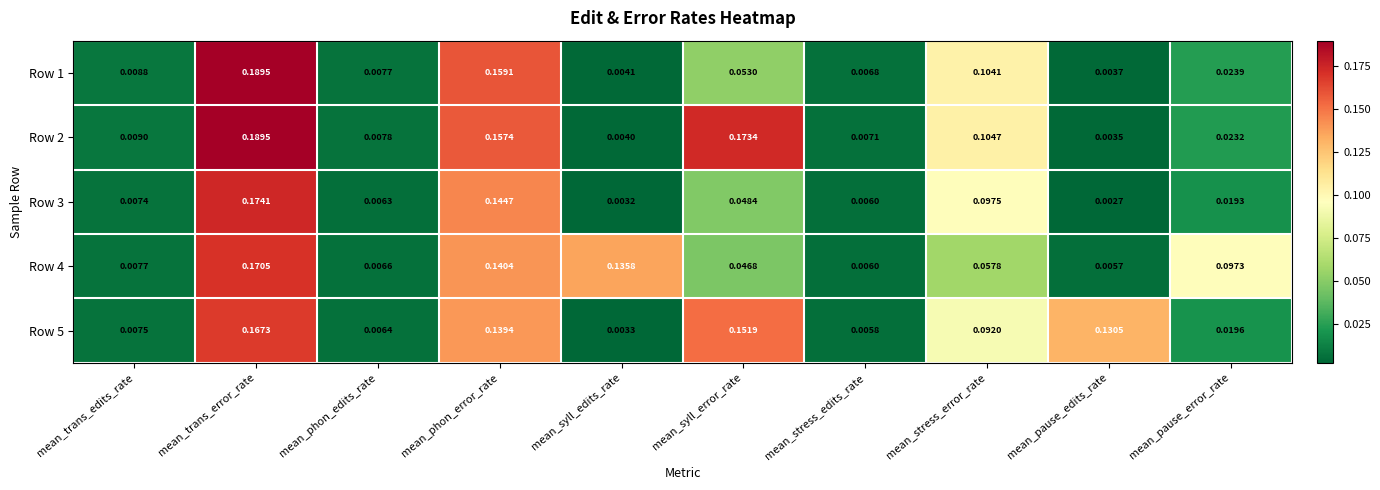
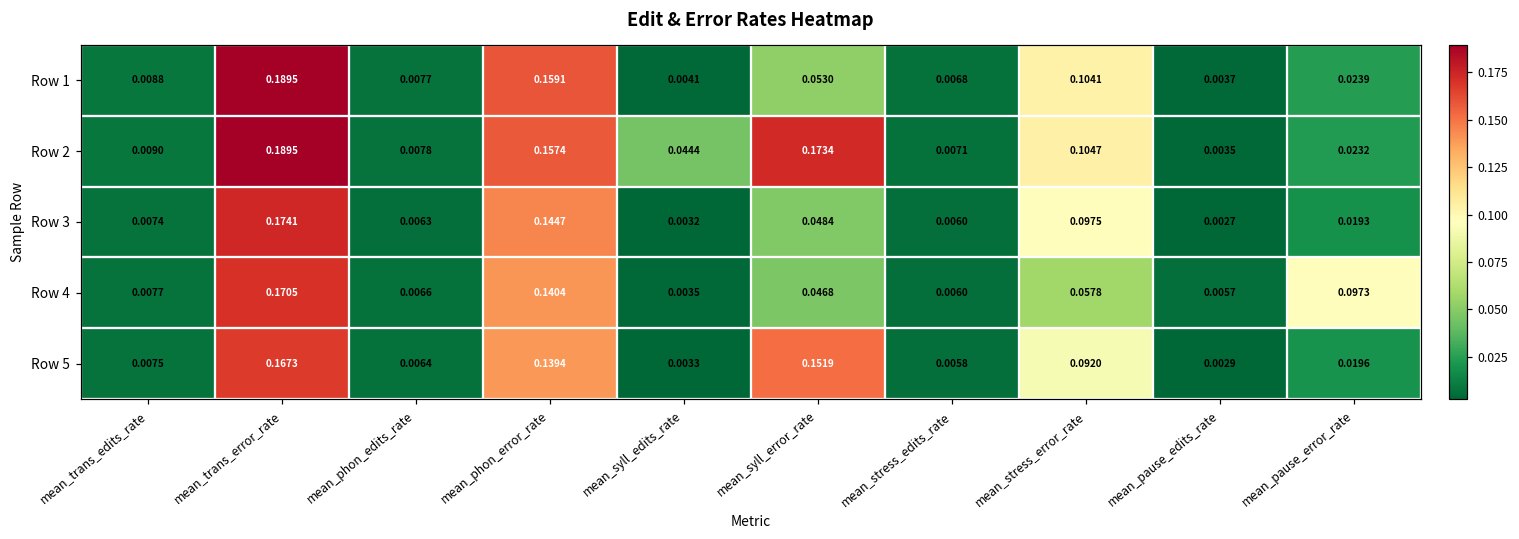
  {
    "Row 1": {
      "mean_trans_edits_rate": 0.0088,
      "mean_trans_error_rate": 0.1895,
      "mean_phon_edits_rate": 0.0077,
      "mean_phon_error_rate": 0.1591,
      "mean_syll_edits_rate": 0.0041,
      "mean_syll_error_rate": 0.0530,
      "mean_stress_edits_rate": 0.0068,
      "mean_stress_error_rate": 0.1041,
      "mean_pause_edits_rate": 0.0037,
      "mean_pause_error_rate": 0.0239
    },
    "Row 2": {
      "mean_trans_edits_rate": 0.0090,
      "mean_trans_error_rate": 0.1895,
      "mean_phon_edits_rate": 0.0078,
      "mean_phon_error_rate": 0.1574,
-     "mean_syll_edits_rate": 0.0040,
+     "mean_syll_edits_rate": 0.0444,
      "mean_syll_error_rate": 0.1734,
      "mean_stress_edits_rate": 0.0071,
      "mean_stress_error_rate": 0.1047,
      "mean_pause_edits_rate": 0.0035,
      "mean_pause_error_rate": 0.0232
    },
    "Row 3": {
      "mean_trans_edits_rate": 0.0074,
      "mean_trans_error_rate": 0.1741,
      "mean_phon_edits_rate": 0.0063,
      "mean_phon_error_rate": 0.1447,
      "mean_syll_edits_rate": 0.0032,
      "mean_syll_error_rate": 0.0484,
      "mean_stress_edits_rate": 0.0060,
      "mean_stress_error_rate": 0.0975,
      "mean_pause_edits_rate": 0.0027,
      "mean_pause_error_rate": 0.0193
    },
    "Row 4": {
      "mean_trans_edits_rate": 0.0077,
      "mean_trans_error_rate": 0.1705,
      "mean_phon_edits_rate": 0.0066,
      "mean_phon_error_rate": 0.1404,
-     "mean_syll_edits_rate": 0.1358,
+     "mean_syll_edits_rate": 0.0035,
      "mean_syll_error_rate": 0.0468,
      "mean_stress_edits_rate": 0.0060,
      "mean_stress_error_rate": 0.0578,
      "mean_pause_edits_rate": 0.0057,
      "mean_pause_error_rate": 0.0973
    },
    "Row 5": {
      "mean_trans_edits_rate": 0.0075,
      "mean_trans_error_rate": 0.1673,
      "mean_phon_edits_rate": 0.0064,
      "mean_phon_error_rate": 0.1394,
      "mean_syll_edits_rate": 0.0033,
      "mean_syll_error_rate": 0.1519,
      "mean_stress_edits_rate": 0.0058,
      "mean_stress_error_rate": 0.0920,
-     "mean_pause_edits_rate": 0.1305,
+     "mean_pause_edits_rate": 0.0029,
      "mean_pause_error_rate": 0.0196
    }
  }
